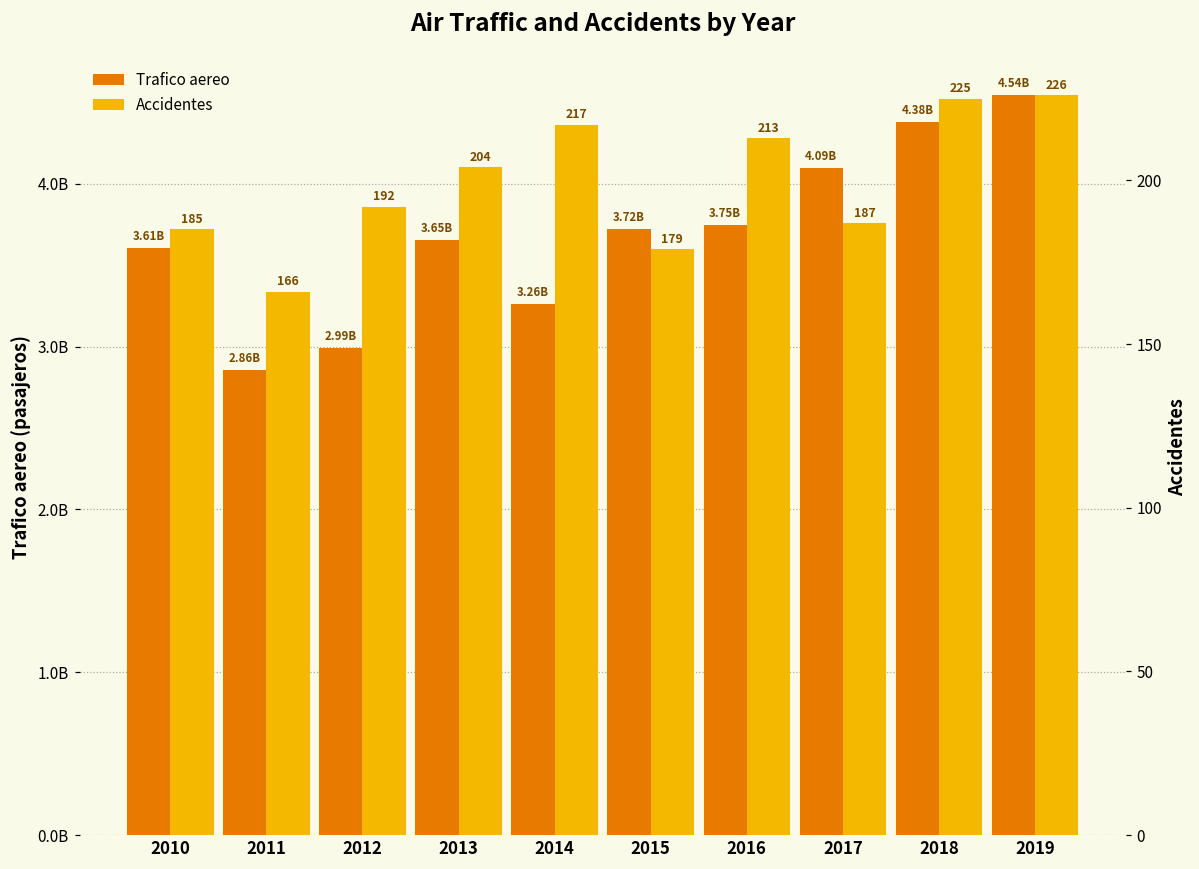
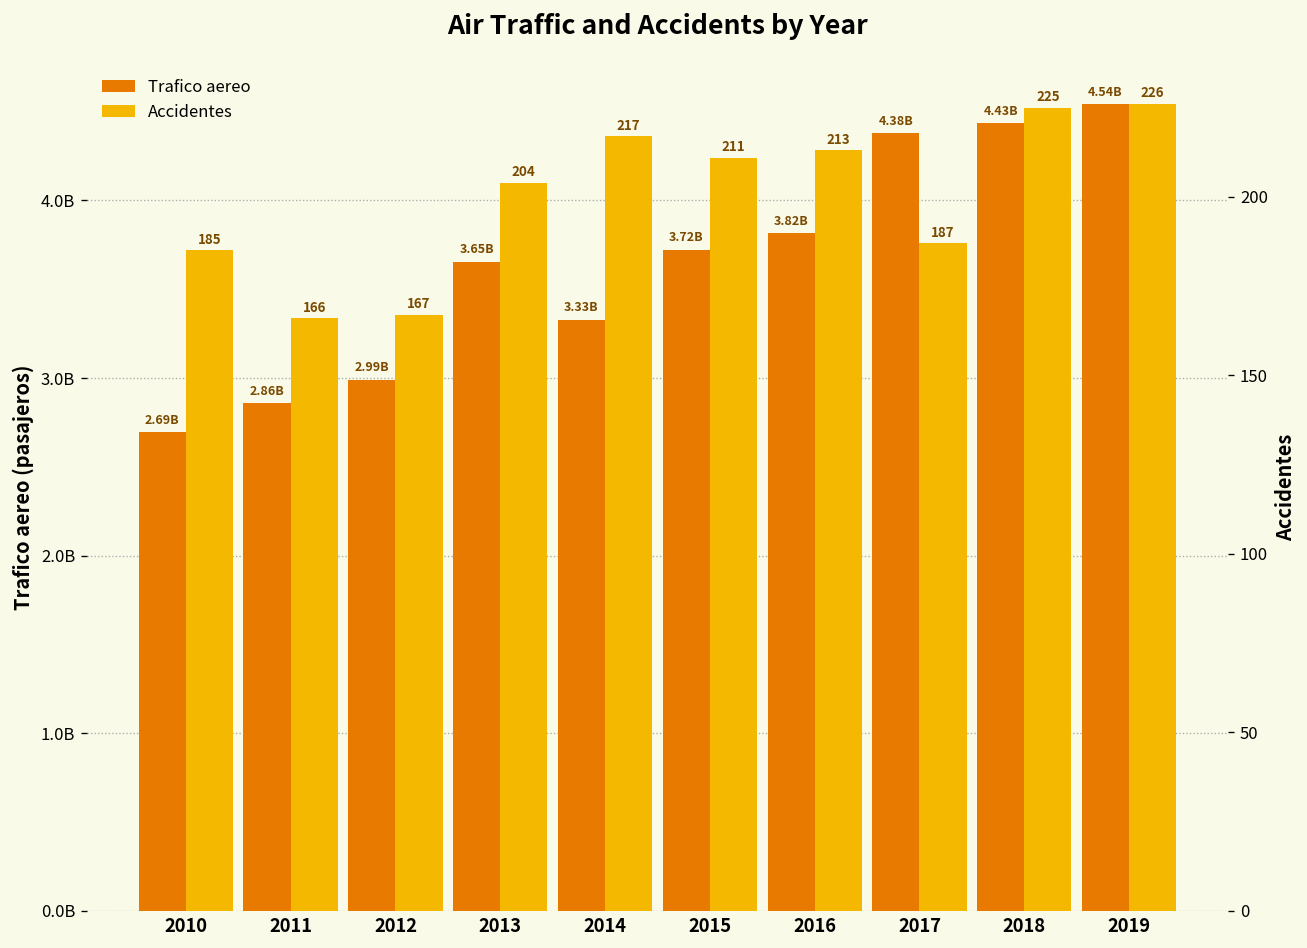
  {
    "Trafico aereo": {
-     "2010": "3.61B",
+     "2010": "2.69B",
      "2011": "2.86B",
      "2012": "2.99B",
      "2013": "3.65B",
-     "2014": "3.26B",
+     "2014": "3.33B",
      "2015": "3.72B",
-     "2016": "3.75B",
-     "2017": "4.09B",
-     "2018": "4.38B",
+     "2016": "3.82B",
+     "2017": "4.38B",
+     "2018": "4.43B",
      "2019": "4.54B"
    },
    "Accidentes": {
      "2010": "185",
      "2011": "166",
-     "2012": "192",
+     "2012": "167",
      "2013": "204",
      "2014": "217",
-     "2015": "179",
+     "2015": "211",
      "2016": "213",
      "2017": "187",
      "2018": "225",
      "2019": "226"
    }
  }
